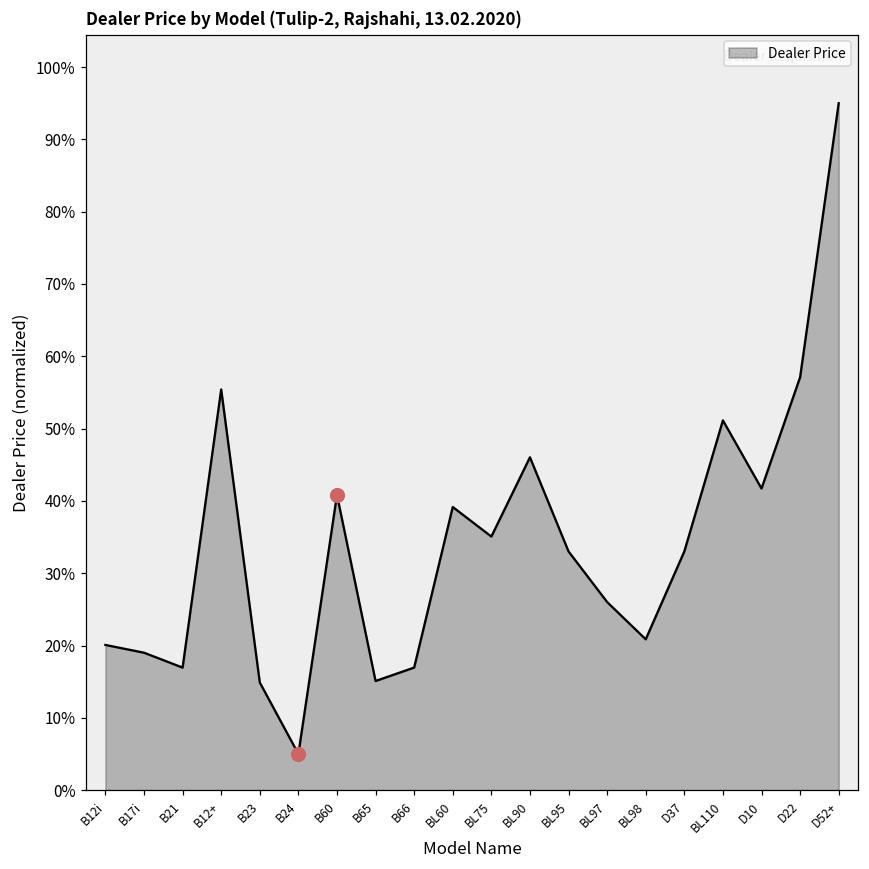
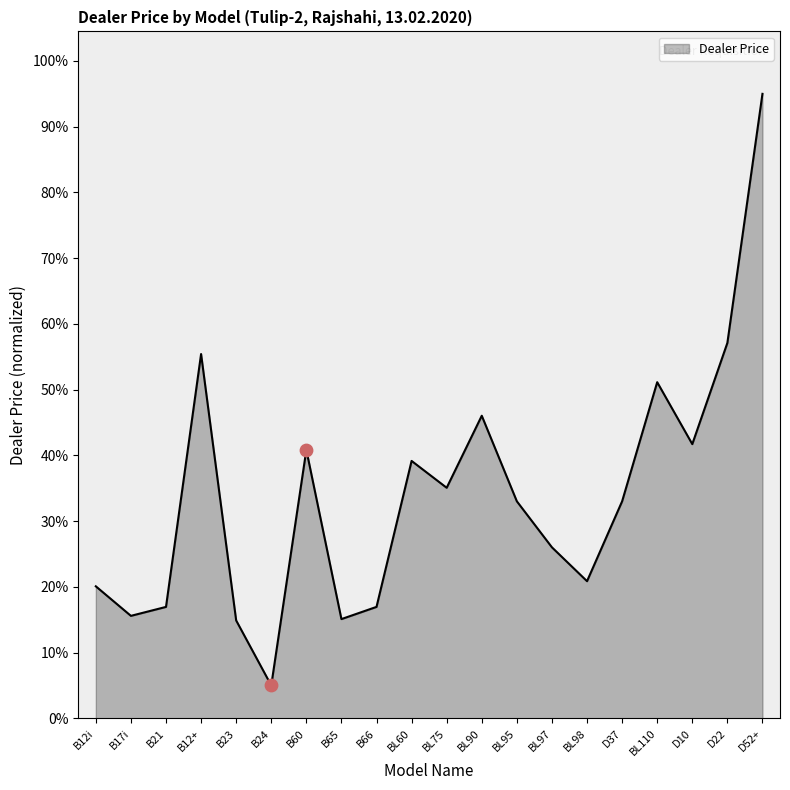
  {
    "Dealer Price": {
      "B12i": "20%",
-     "B17i": "19%",
+     "B17i": "16%",
      "B21": "17%",
      "B12+": "55%",
      "B23": "15%",
      "B65": "15%",
      "B66": "17%",
      "BL60": "39%",
      "BL75": "35%",
      "BL90": "46%",
      "BL95": "33%",
      "BL97": "26%",
      "BL98": "21%",
      "D37": "33%",
      "BL110": "51%",
      "D10": "42%",
      "D22": "57%",
      "D52+": "95%"
    }
  }
